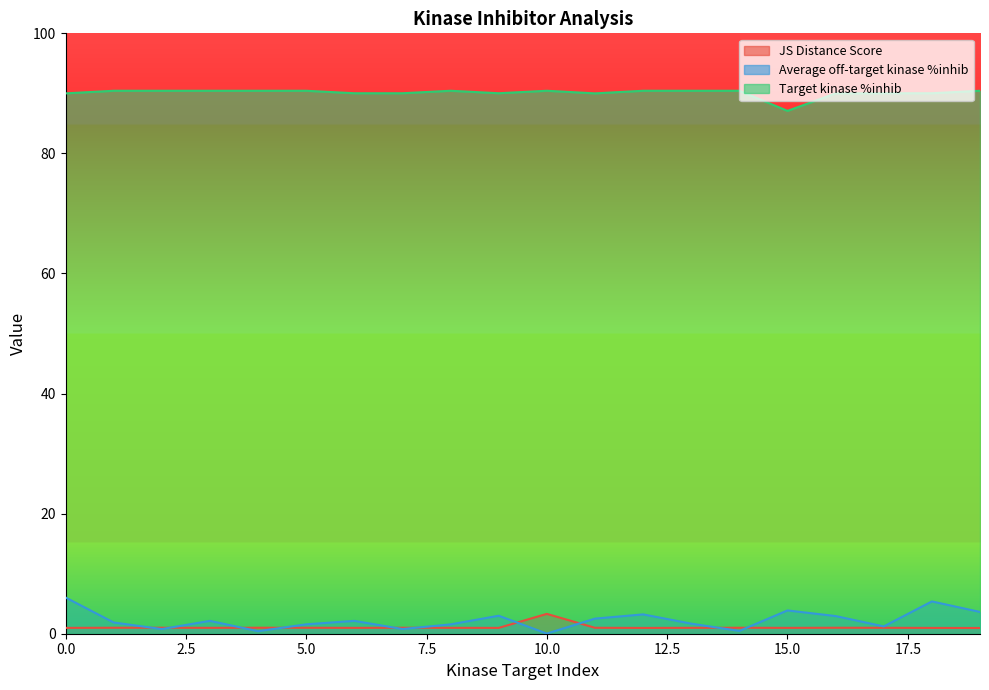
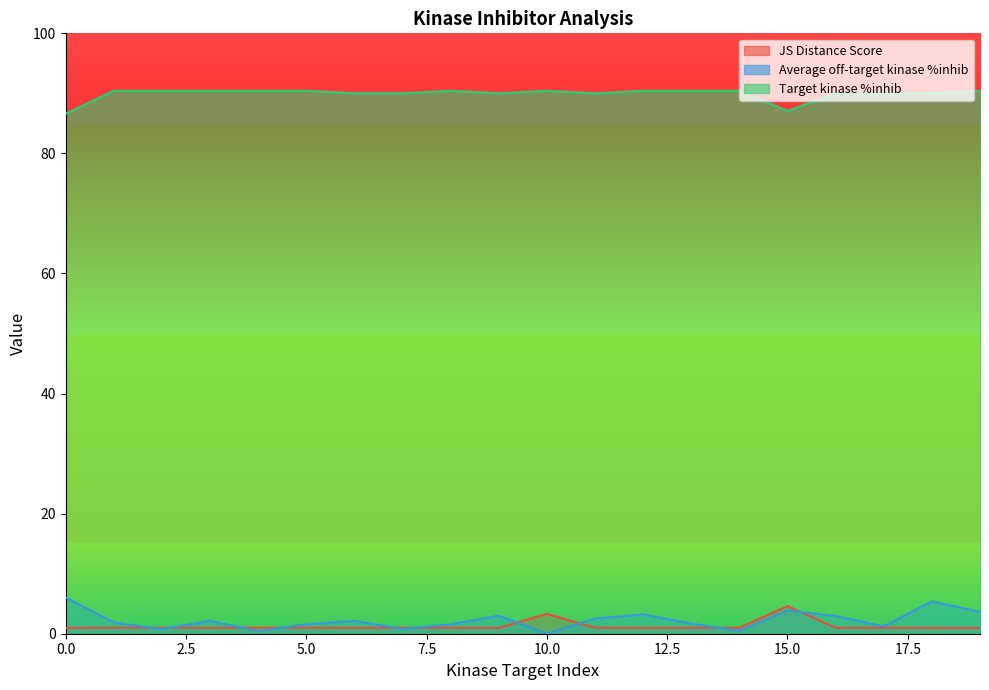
  {
    "JS Distance Score": {
      "0.0": 1,
      "5.0": 1,
      "10.0": 3,
-     "15.0": 1
+     "15.0": 5
    },
    "Average off-target kinase %inhib": {
      "0.0": 6,
      "5.0": 2,
      "10.0": 0,
      "15.0": 4
    },
    "Target kinase %inhib": {
-     "0.0": 90,
+     "0.0": 87,
      "5.0": 90,
      "10.0": 90,
      "15.0": 87
    }
  }
